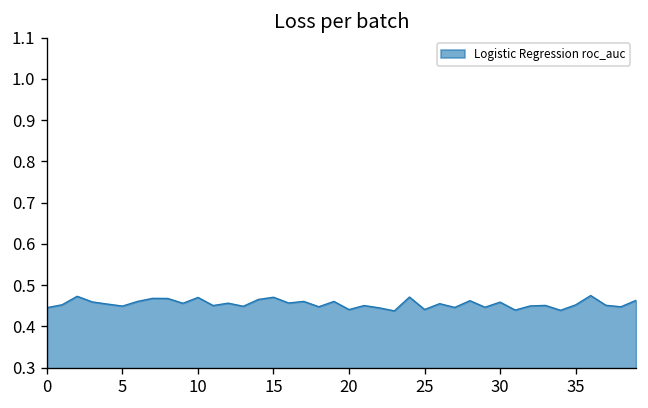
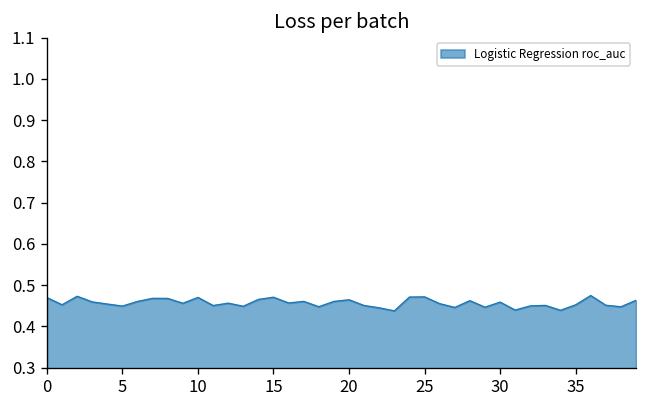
  {
-   "0": 0.45,
+   "0": 0.47,
    "5": 0.45,
    "10": 0.47,
    "15": 0.47,
-   "20": 0.44,
-   "25": 0.44,
+   "20": 0.46,
+   "25": 0.47,
    "30": 0.46,
    "35": 0.45
  }
